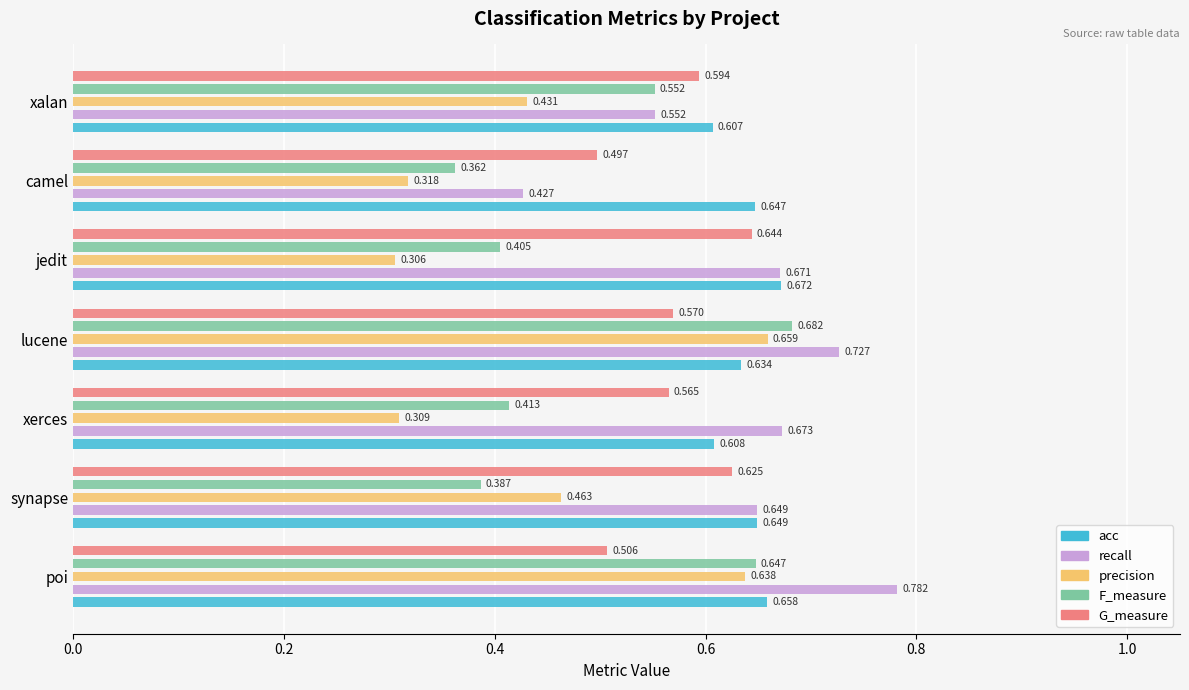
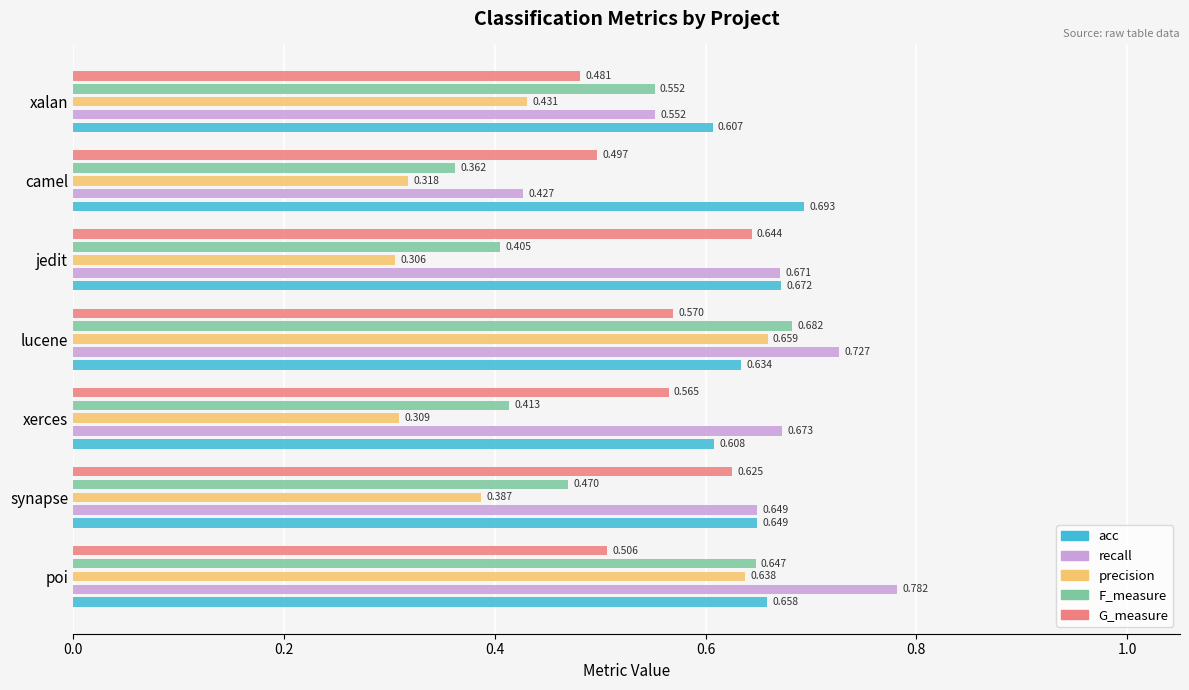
  {
    "acc": {
      "xalan": 0.607,
-     "camel": 0.647,
+     "camel": 0.693,
      "jedit": 0.672,
      "lucene": 0.634,
      "xerces": 0.608,
      "synapse": 0.649,
      "poi": 0.658
    },
    "recall": {
      "xalan": 0.552,
      "camel": 0.427,
      "jedit": 0.671,
      "lucene": 0.727,
      "xerces": 0.673,
      "synapse": 0.649,
      "poi": 0.782
    },
    "precision": {
      "xalan": 0.431,
      "camel": 0.318,
      "jedit": 0.306,
      "lucene": 0.659,
      "xerces": 0.309,
-     "synapse": 0.463,
+     "synapse": 0.387,
      "poi": 0.638
    },
    "F_measure": {
      "xalan": 0.552,
      "camel": 0.362,
      "jedit": 0.405,
      "lucene": 0.682,
      "xerces": 0.413,
-     "synapse": 0.387,
+     "synapse": 0.470,
      "poi": 0.647
    },
    "G_measure": {
-     "xalan": 0.594,
+     "xalan": 0.481,
      "camel": 0.497,
      "jedit": 0.644,
      "lucene": 0.570,
      "xerces": 0.565,
      "synapse": 0.625,
      "poi": 0.506
    }
  }
